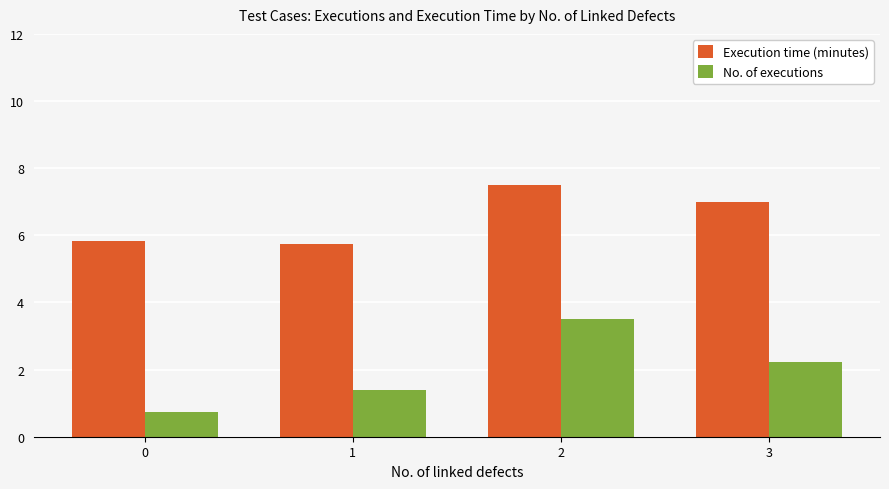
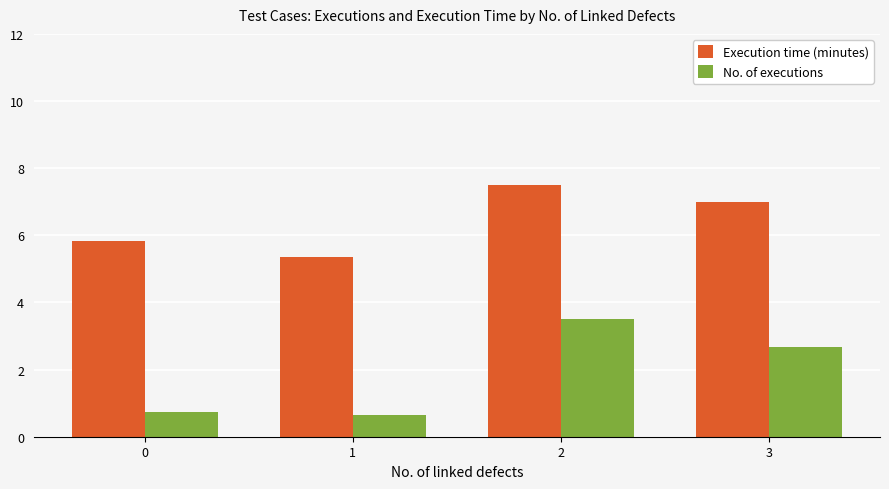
  {
    "Execution time (minutes)": {
      "0": 5.8,
-     "1": 5.8,
+     "1": 5.3,
      "2": 7.5,
      "3": 7.0
    },
    "No. of executions": {
      "0": 0.8,
-     "1": 1.4,
+     "1": 0.6,
      "2": 3.5,
-     "3": 2.2
+     "3": 2.7
    }
  }
